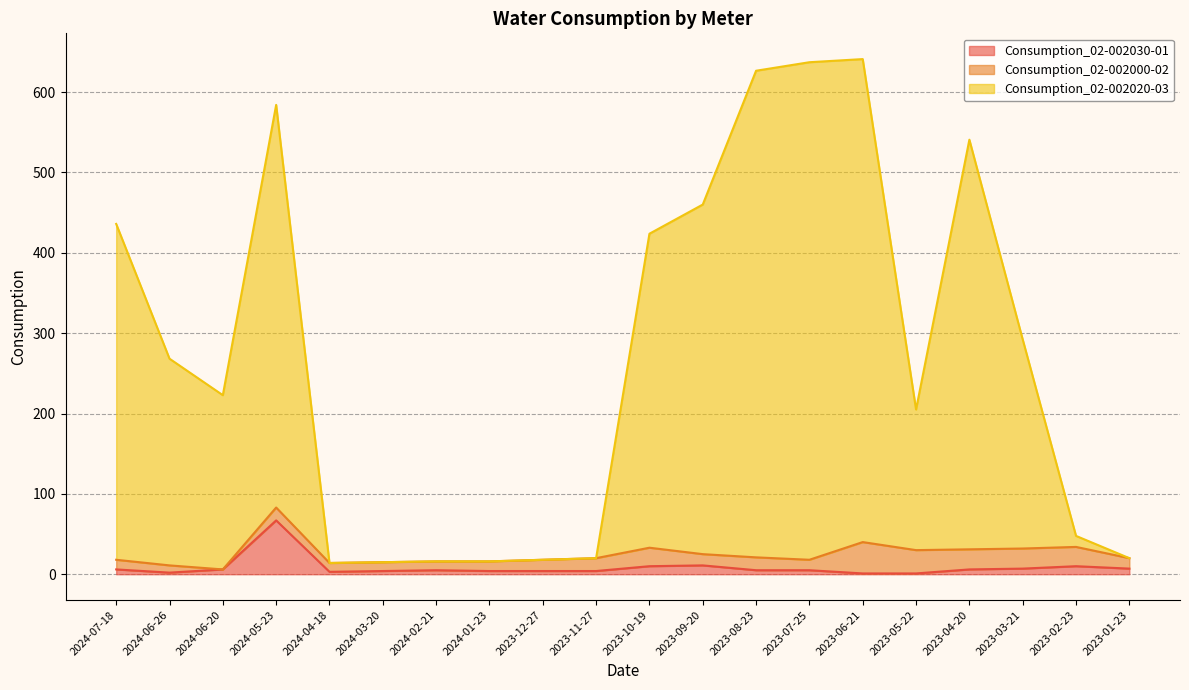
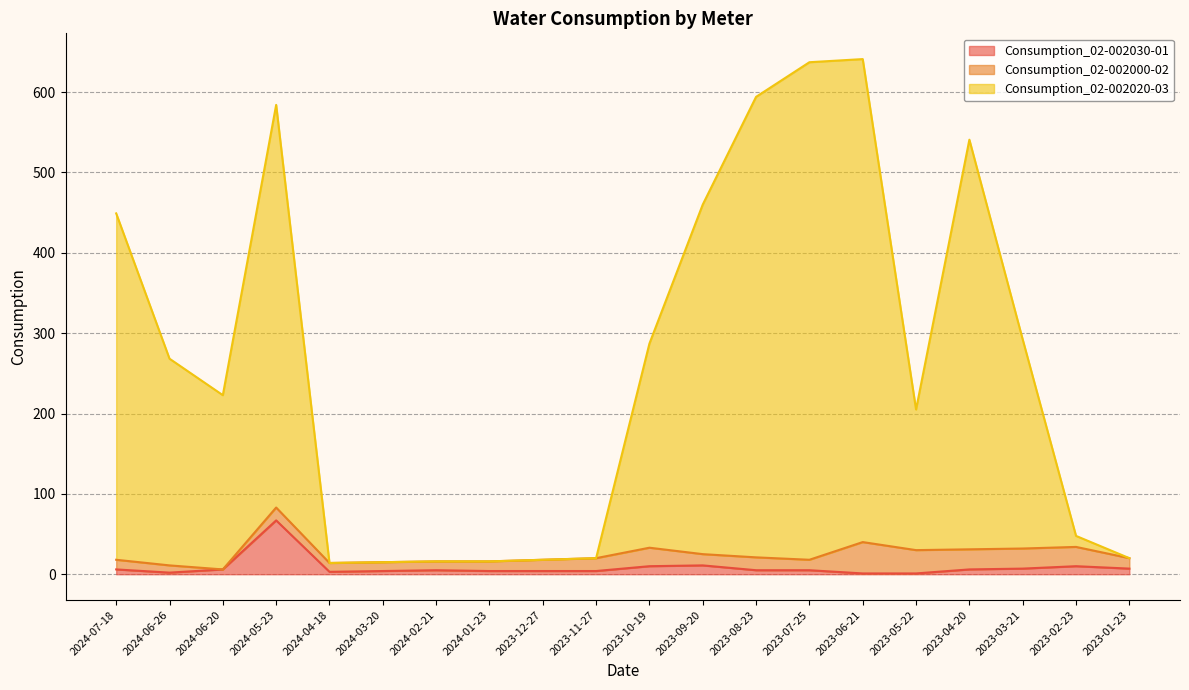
  {
    "Consumption_02-002020-03": {
-     "2024-07-18": 420,
+     "2024-07-18": 430,
      "2024-06-26": 260,
      "2024-06-20": 220,
      "2024-05-23": 500,
-     "2023-10-19": 390,
+     "2023-10-19": 250,
      "2023-09-20": 440,
-     "2023-08-23": 610,
+     "2023-08-23": 570,
      "2023-07-25": 620,
      "2023-06-21": 600,
      "2023-05-22": 180,
      "2023-04-20": 510,
      "2023-03-21": 260,
      "2023-02-23": 10
    }
  }
